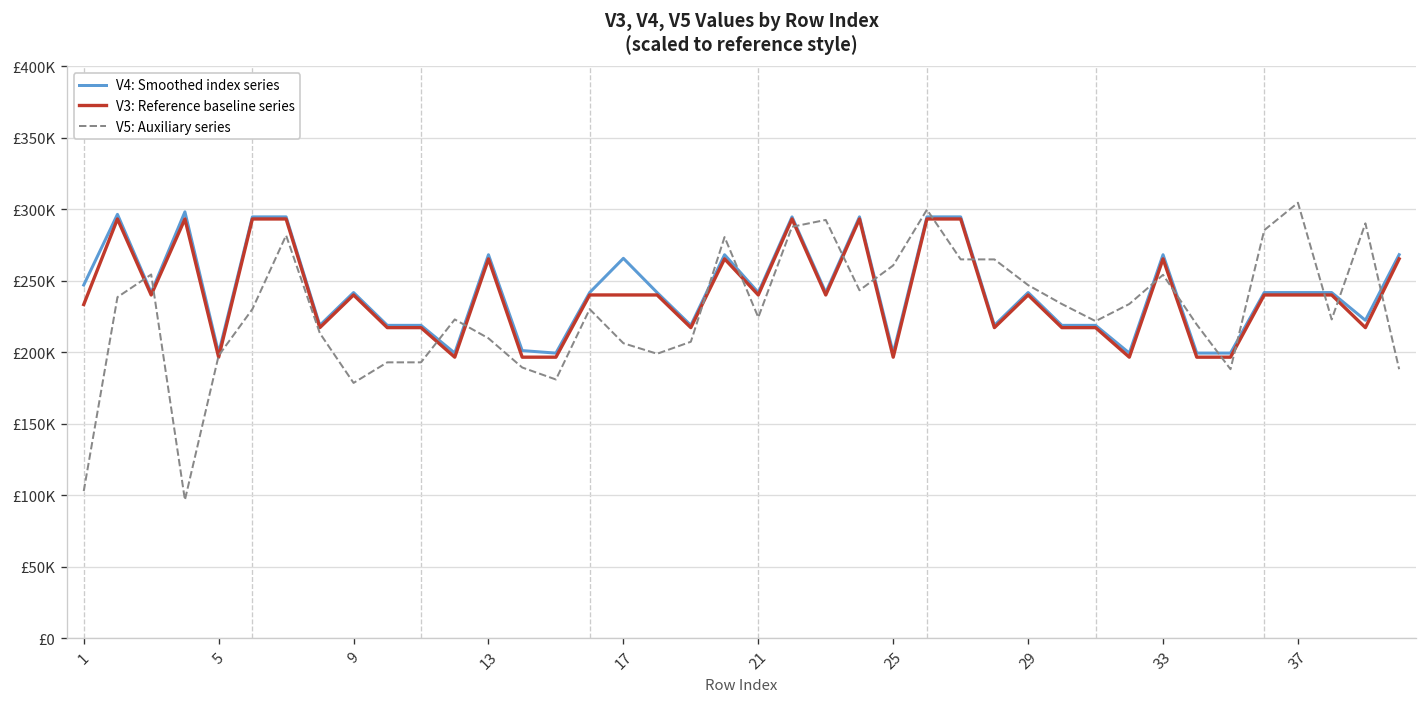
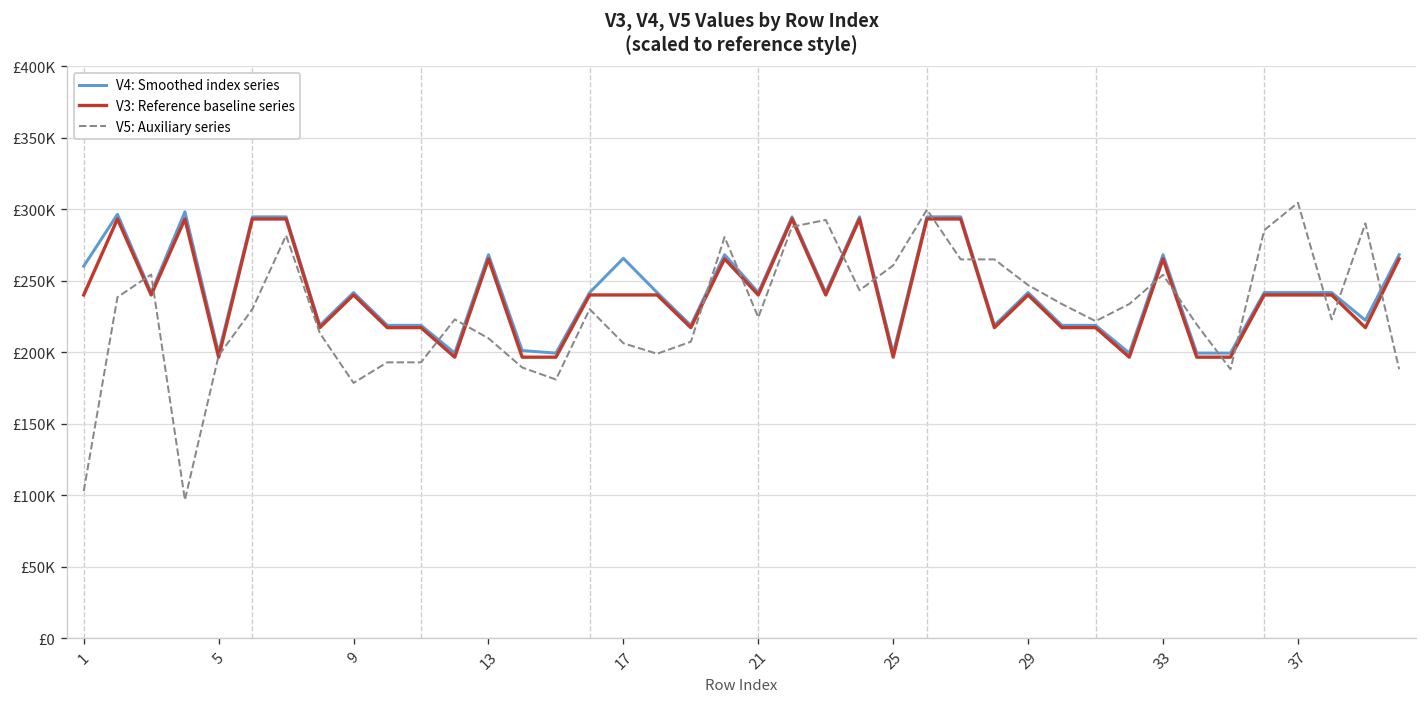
  {
    "V4: Smoothed index series": {
-     "1": "£247000",
+     "1": "£260000",
      "13": "£268000",
      "17": "£266000",
      "25": "£199000",
      "33": "£268000"
    },
    "V3: Reference baseline series": {
-     "1": "£233000",
+     "1": "£240000",
      "13": "£265000",
      "17": "£240000",
      "25": "£197000",
      "33": "£265000"
    },
    "V5: Auxiliary series": {
      "1": "£103000",
      "9": "£178000",
      "13": "£210000",
      "17": "£206000",
      "21": "£224000",
      "25": "£261000",
      "29": "£247000",
      "33": "£254000",
      "37": "£304000"
    }
  }
